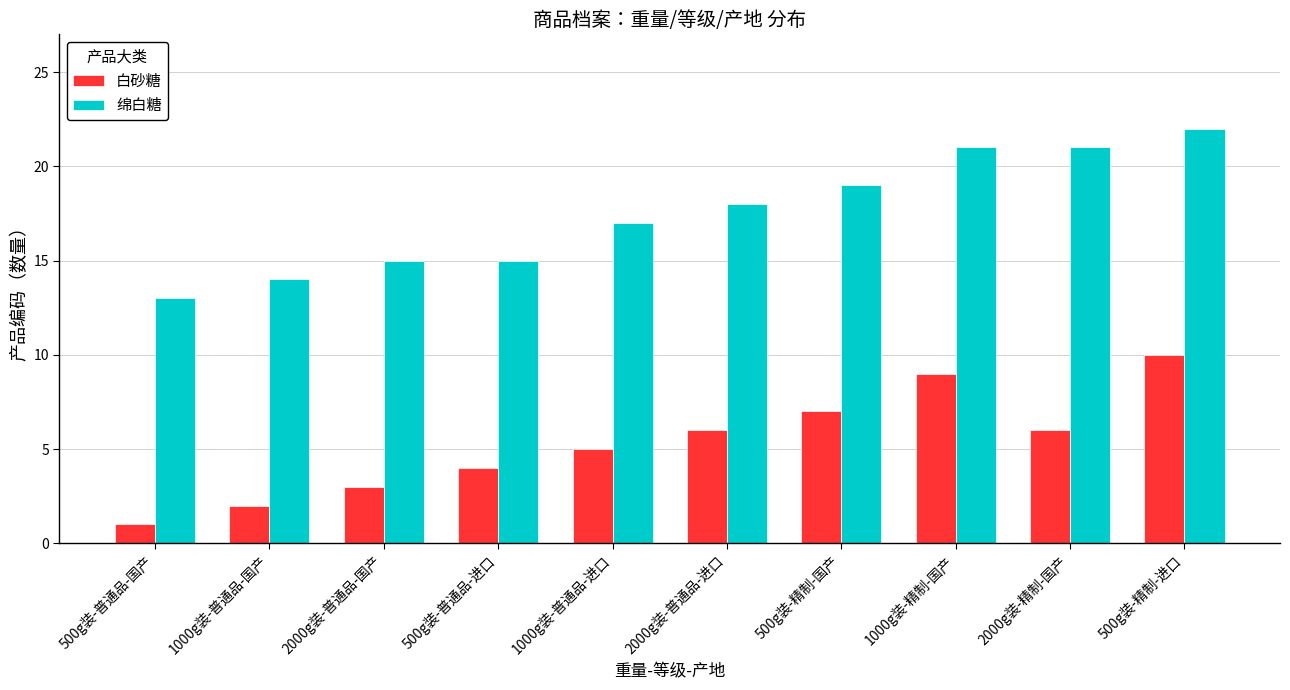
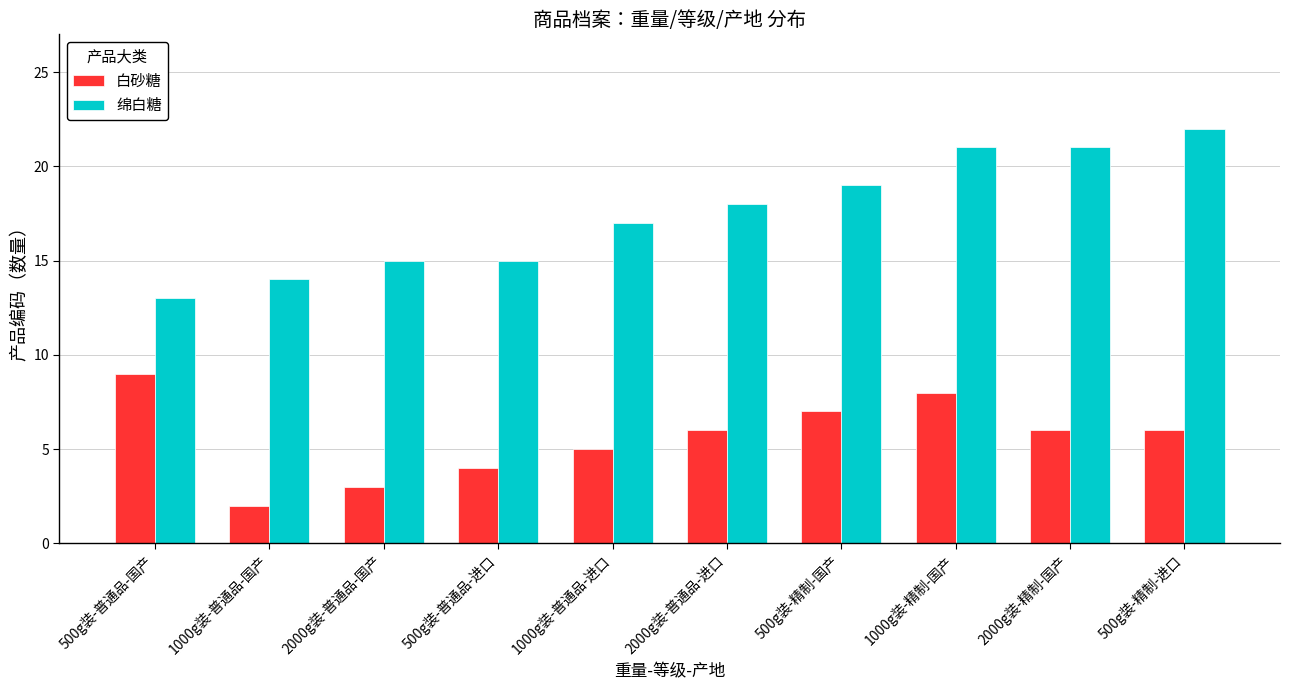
  {
    "白砂糖": {
-     "500g装-普通品-国产": 1,
+     "500g装-普通品-国产": 9,
      "1000g装-普通品-国产": 2,
      "2000g装-普通品-国产": 3,
      "500g装-普通品-进口": 4,
      "1000g装-普通品-进口": 5,
      "2000g装-普通品-进口": 6,
      "500g装-精制-国产": 7,
-     "1000g装-精制-国产": 9,
+     "1000g装-精制-国产": 8,
      "2000g装-精制-国产": 6,
-     "500g装-精制-进口": 10
+     "500g装-精制-进口": 6
    },
    "绵白糖": {
      "500g装-普通品-国产": 13,
      "1000g装-普通品-国产": 14,
      "2000g装-普通品-国产": 15,
      "500g装-普通品-进口": 15,
      "1000g装-普通品-进口": 17,
      "2000g装-普通品-进口": 18,
      "500g装-精制-国产": 19,
      "1000g装-精制-国产": 21,
      "2000g装-精制-国产": 21,
      "500g装-精制-进口": 22
    }
  }
